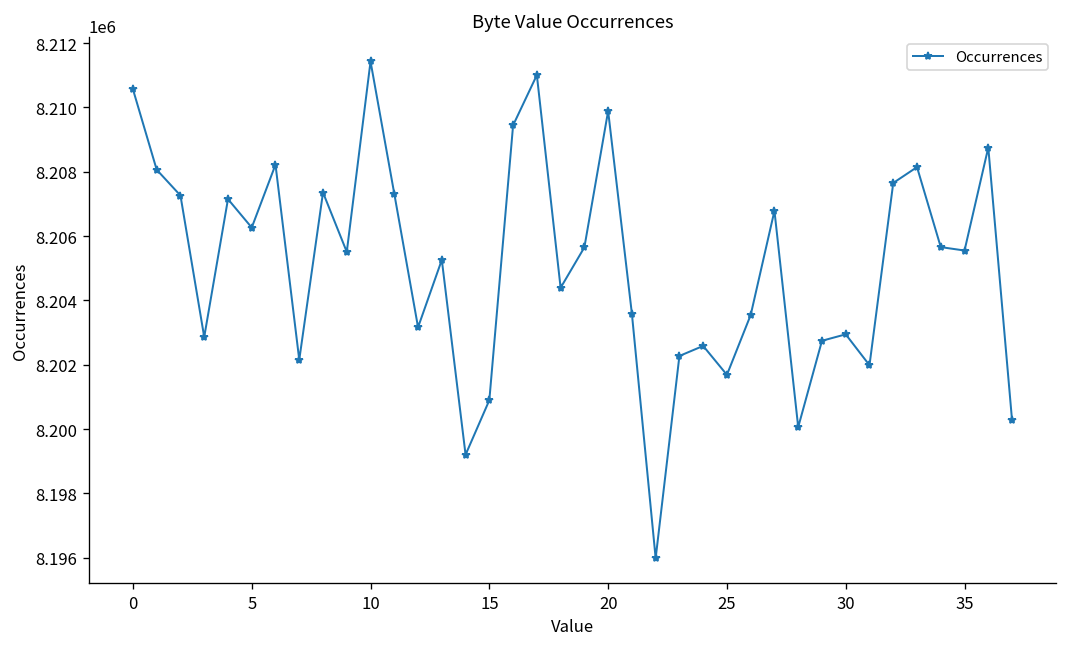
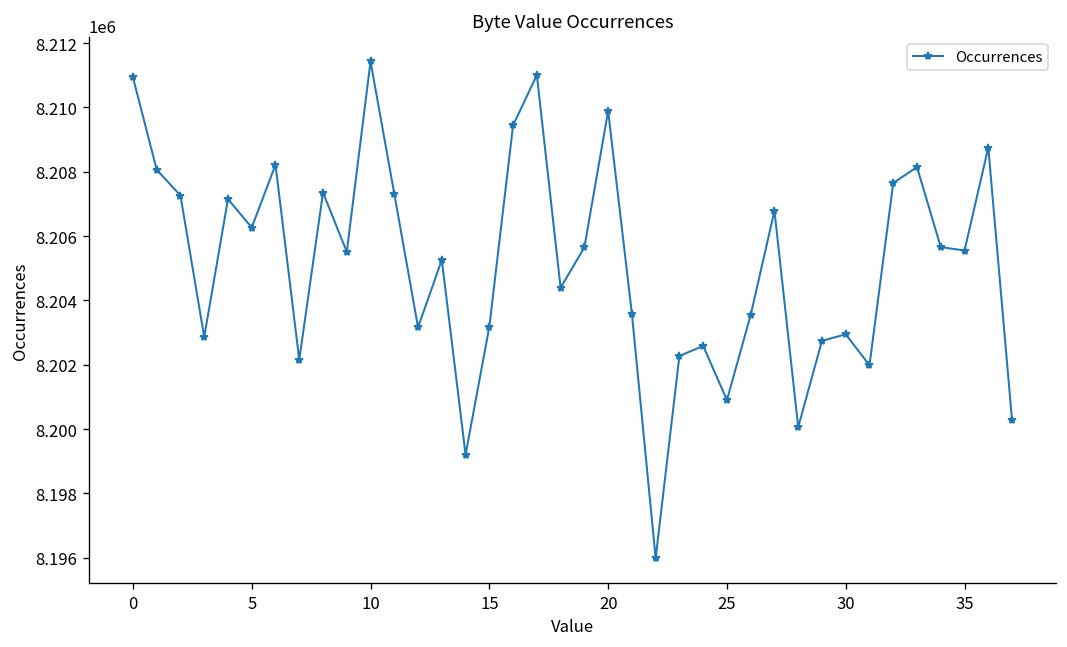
  {
-   "0": 8210600,
+   "0": 8210900,
    "5": 8206300,
    "10": 8211400,
-   "15": 8200900,
+   "15": 8203200,
    "20": 8209900,
-   "25": 8201700,
+   "25": 8200900,
    "30": 8202900,
    "35": 8205600
  }
